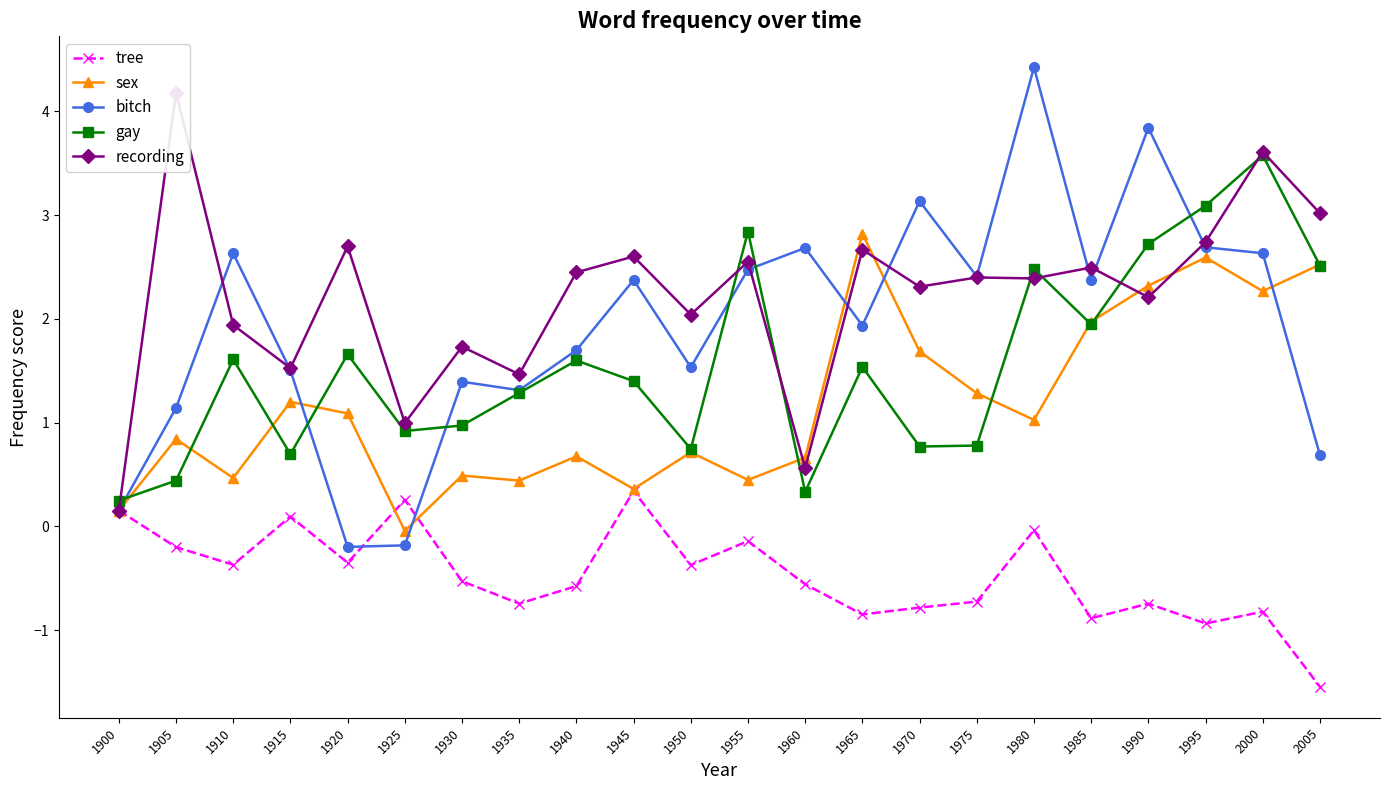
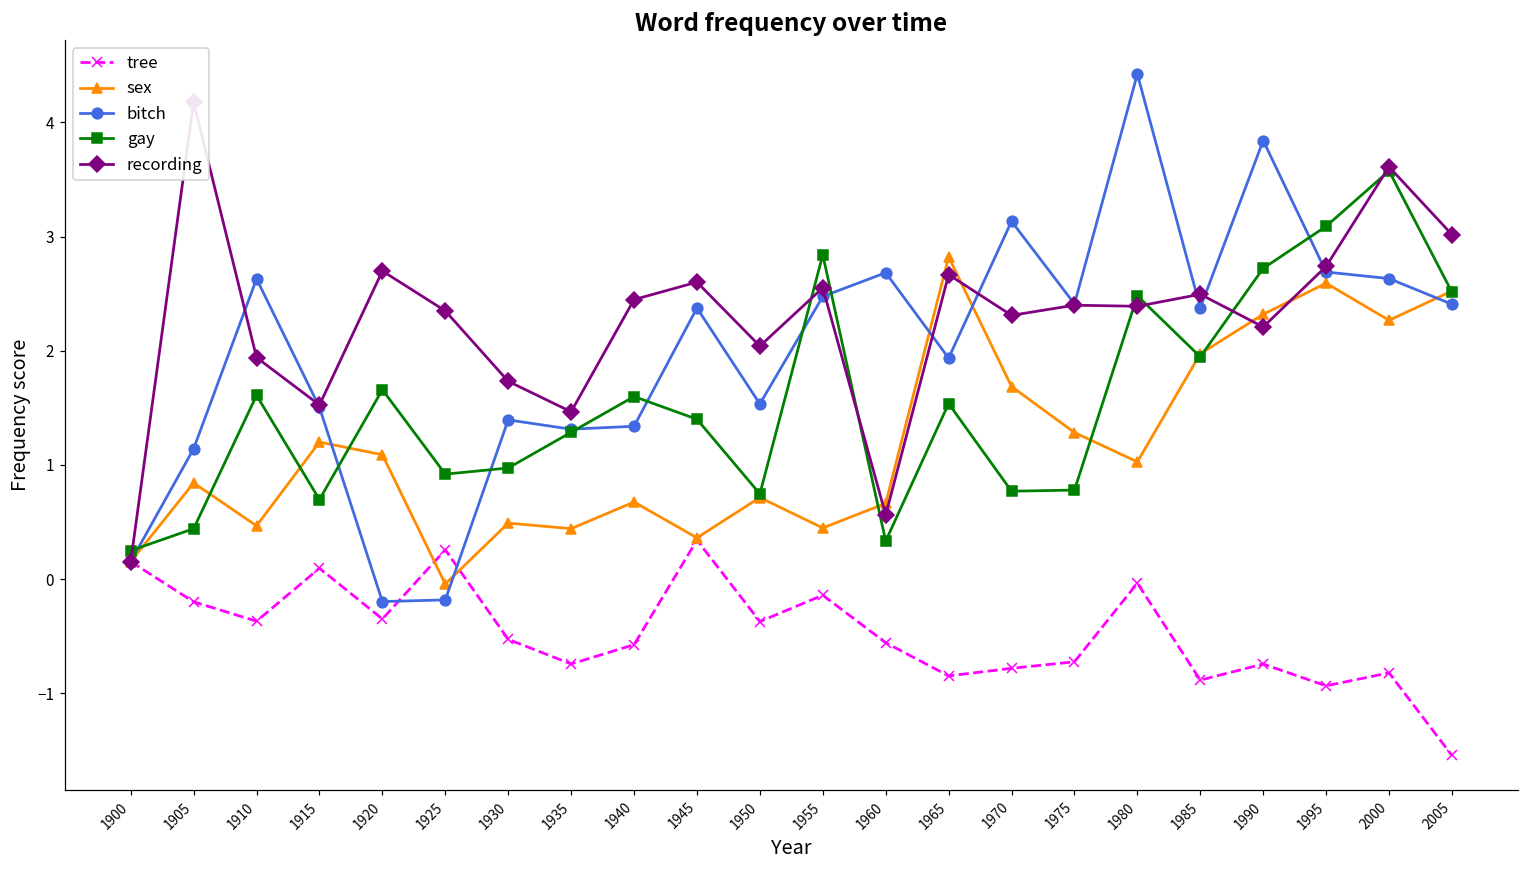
  {
    "tree": {
      "1905": -0.20,
      "1910": -0.37,
      "1915": 0.10,
      "1920": -0.35,
      "1925": 0.26,
      "1930": -0.53,
      "1935": -0.74,
      "1940": -0.57,
      "1950": -0.37,
      "1955": -0.14,
      "1960": -0.56,
      "1965": -0.85,
      "1970": -0.78,
      "1975": -0.72,
      "1980": -0.04,
      "1985": -0.88,
      "1990": -0.74,
      "1995": -0.93,
      "2000": -0.82,
      "2005": -1.54
    },
    "sex": {
      "1905": 0.84,
      "1910": 0.47,
      "1915": 1.20,
      "1920": 1.09,
      "1925": -0.04,
      "1930": 0.49,
      "1935": 0.44,
      "1940": 0.68,
      "1950": 0.71,
      "1955": 0.45,
      "1960": 0.66,
      "1965": 2.82,
      "1970": 1.69,
      "1975": 1.28,
      "1980": 1.03,
      "1985": 1.97,
      "1990": 2.32,
      "1995": 2.59,
      "2000": 2.27
    },
    "bitch": {
      "1905": 1.14,
      "1910": 2.63,
      "1920": -0.20,
      "1925": -0.18,
      "1930": 1.39,
      "1935": 1.31,
-     "1940": 1.70,
+     "1940": 1.34,
      "1945": 2.37,
      "1950": 1.53,
      "1955": 2.48,
      "1960": 2.68,
      "1965": 1.94,
      "1970": 3.13,
      "1980": 4.42,
      "1985": 2.38,
      "1990": 3.84,
      "1995": 2.69,
      "2000": 2.63,
-     "2005": 0.69
+     "2005": 2.41
    },
    "gay": {
      "1900": 0.25,
      "1905": 0.44,
      "1910": 1.61,
      "1915": 0.70,
      "1920": 1.66,
      "1925": 0.92,
      "1930": 0.97,
      "1935": 1.29,
      "1940": 1.60,
      "1945": 1.40,
      "1950": 0.75,
      "1955": 2.84,
      "1960": 0.33,
      "1965": 1.54,
      "1970": 0.77,
      "1975": 0.78,
      "1980": 2.48,
      "1985": 1.95,
      "1990": 2.72,
      "1995": 3.09,
      "2000": 3.57
    },
    "recording": {
      "1910": 1.94,
      "1920": 2.70,
-     "1925": 1.00,
+     "1925": 2.35,
      "1930": 1.73,
      "1935": 1.47,
      "1940": 2.45,
      "1945": 2.60,
      "1950": 2.04,
      "1955": 2.55,
      "1960": 0.56,
      "1965": 2.67,
      "1970": 2.31,
      "1980": 2.39,
      "1985": 2.49,
      "1990": 2.21,
      "1995": 2.74,
      "2000": 3.61,
      "2005": 3.02
    }
  }
